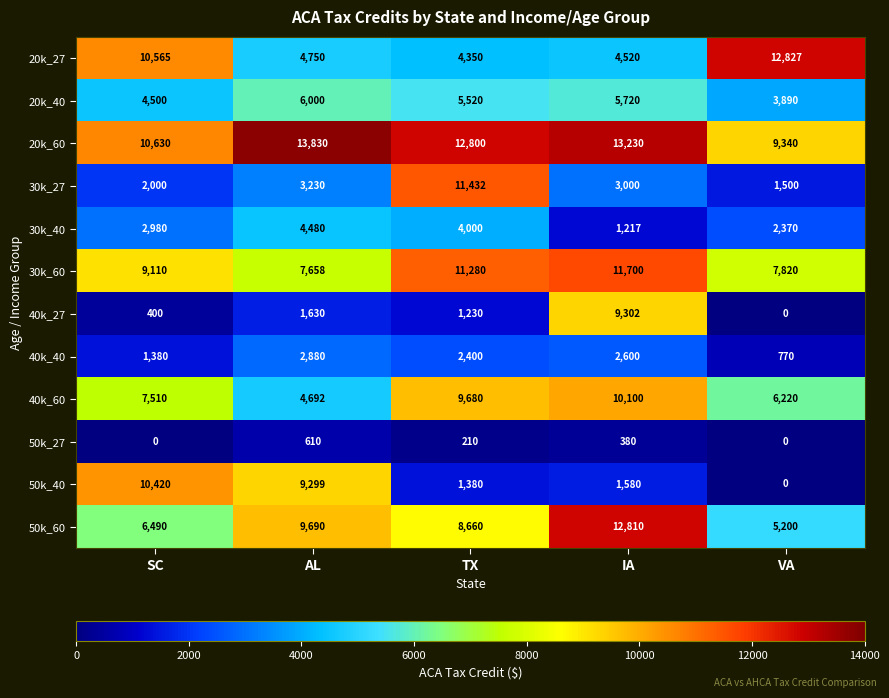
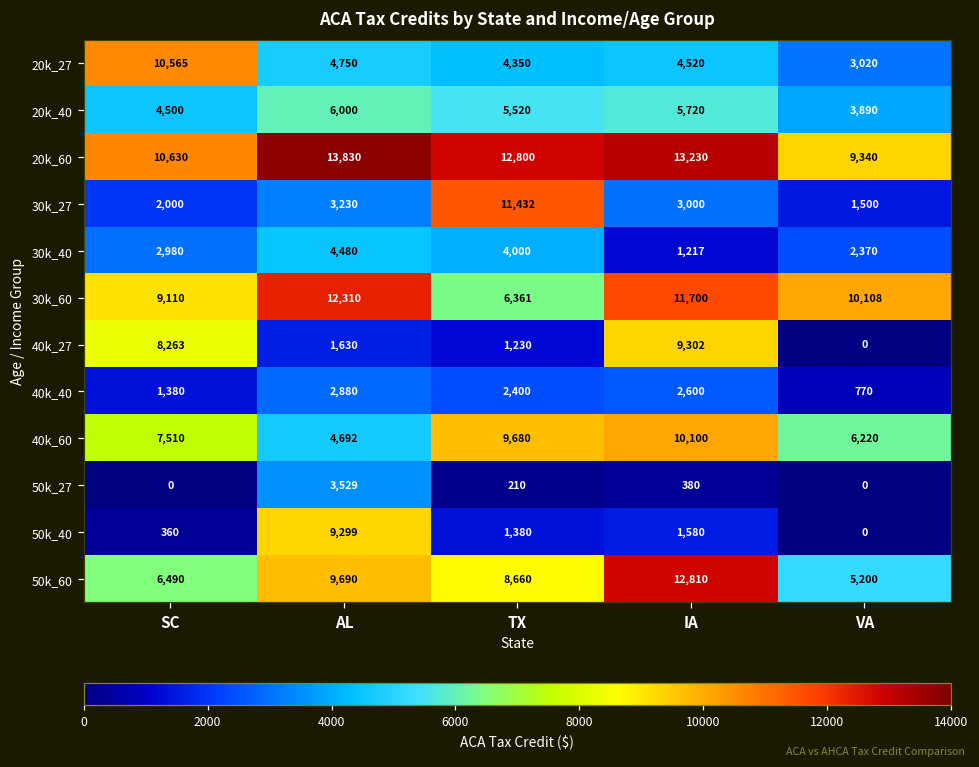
  {
    "20k_27": {
      "SC": "10,565",
      "AL": "4,750",
      "TX": "4,350",
      "IA": "4,520",
-     "VA": "12,827"
+     "VA": "3,020"
    },
    "20k_40": {
      "SC": "4,500",
      "AL": "6,000",
      "TX": "5,520",
      "IA": "5,720",
      "VA": "3,890"
    },
    "20k_60": {
      "SC": "10,630",
      "AL": "13,830",
      "TX": "12,800",
      "IA": "13,230",
      "VA": "9,340"
    },
    "30k_27": {
      "SC": "2,000",
      "AL": "3,230",
      "TX": "11,432",
      "IA": "3,000",
      "VA": "1,500"
    },
    "30k_40": {
      "SC": "2,980",
      "AL": "4,480",
      "TX": "4,000",
      "IA": "1,217",
      "VA": "2,370"
    },
    "30k_60": {
      "SC": "9,110",
-     "AL": "7,658",
-     "TX": "11,280",
+     "AL": "12,310",
+     "TX": "6,361",
      "IA": "11,700",
-     "VA": "7,820"
+     "VA": "10,108"
    },
    "40k_27": {
-     "SC": "400",
+     "SC": "8,263",
      "AL": "1,630",
      "TX": "1,230",
      "IA": "9,302",
      "VA": "0"
    },
    "40k_40": {
      "SC": "1,380",
      "AL": "2,880",
      "TX": "2,400",
      "IA": "2,600",
      "VA": "770"
    },
    "40k_60": {
      "SC": "7,510",
      "AL": "4,692",
      "TX": "9,680",
      "IA": "10,100",
      "VA": "6,220"
    },
    "50k_27": {
      "SC": "0",
-     "AL": "610",
+     "AL": "3,529",
      "TX": "210",
      "IA": "380",
      "VA": "0"
    },
    "50k_40": {
-     "SC": "10,420",
+     "SC": "360",
      "AL": "9,299",
      "TX": "1,380",
      "IA": "1,580",
      "VA": "0"
    },
    "50k_60": {
      "SC": "6,490",
      "AL": "9,690",
      "TX": "8,660",
      "IA": "12,810",
      "VA": "5,200"
    }
  }
